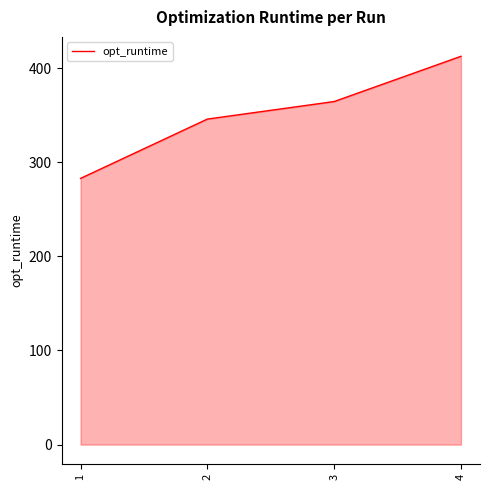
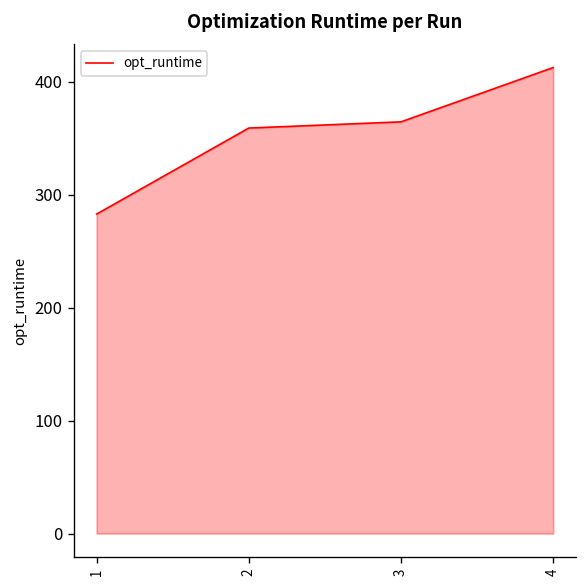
  {
    "1": 280,
-   "2": 350,
+   "2": 360,
    "3": 360,
    "4": 410
  }
